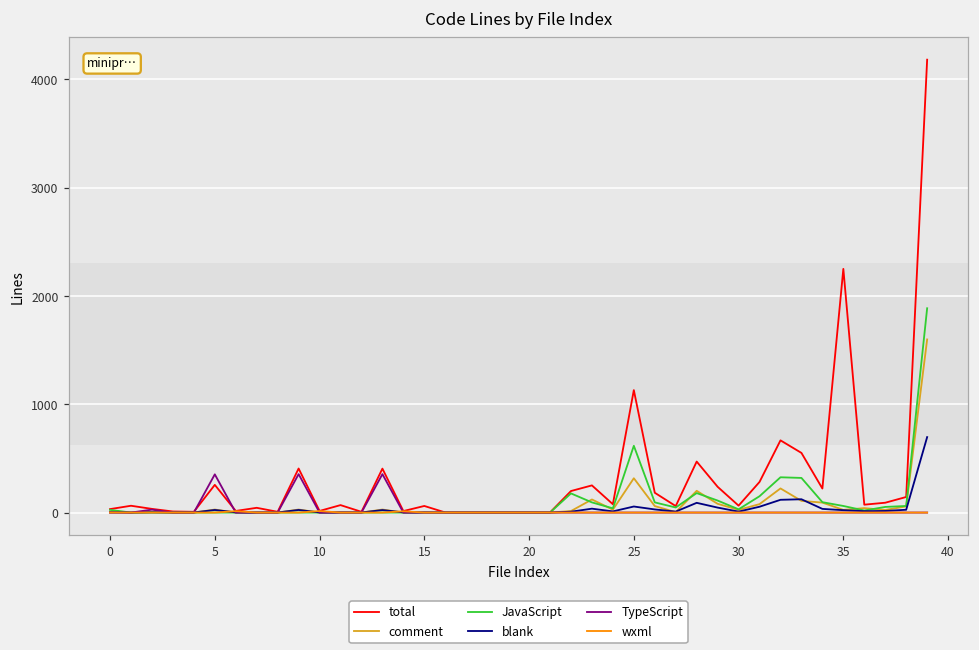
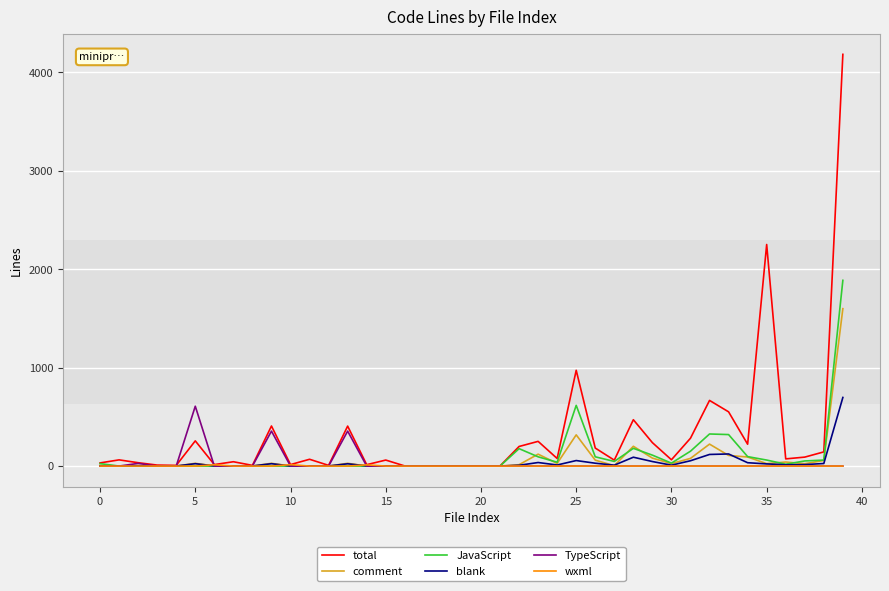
  {
    "total": {
      "5": 300,
      "15": 100,
-     "25": 1100,
+     "25": 1000,
      "30": 100,
      "35": 2300
    },
    "JavaScript": {
      "25": 600,
      "35": 100
    },
    "blank": {
      "25": 100
    },
    "TypeScript": {
-     "5": 400
+     "5": 600
    }
  }
